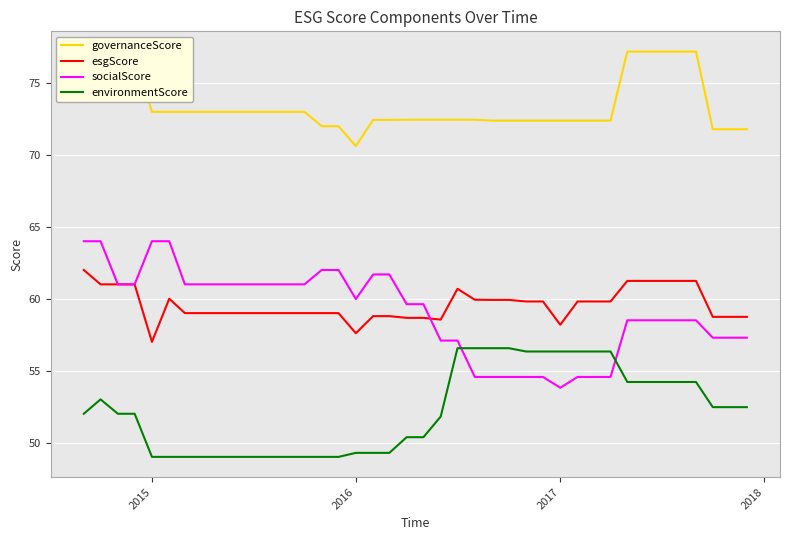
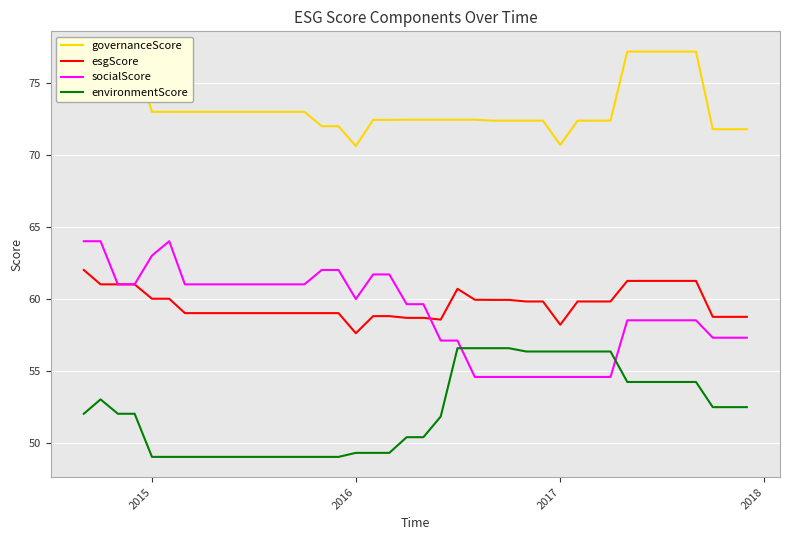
  {
    "governanceScore": {
      "2015": 73.0,
      "2016": 70.6,
-     "2017": 72.4
+     "2017": 70.7
    },
    "esgScore": {
-     "2015": 57,
+     "2015": 60,
      "2016": 57.6,
      "2017": 58.2
    },
    "socialScore": {
-     "2015": 64,
+     "2015": 63,
      "2016": 60.0,
-     "2017": 53.8
+     "2017": 54.6
    },
    "environmentScore": {
      "2015": 49.0,
      "2016": 49.3,
      "2017": 56.3
    }
  }
